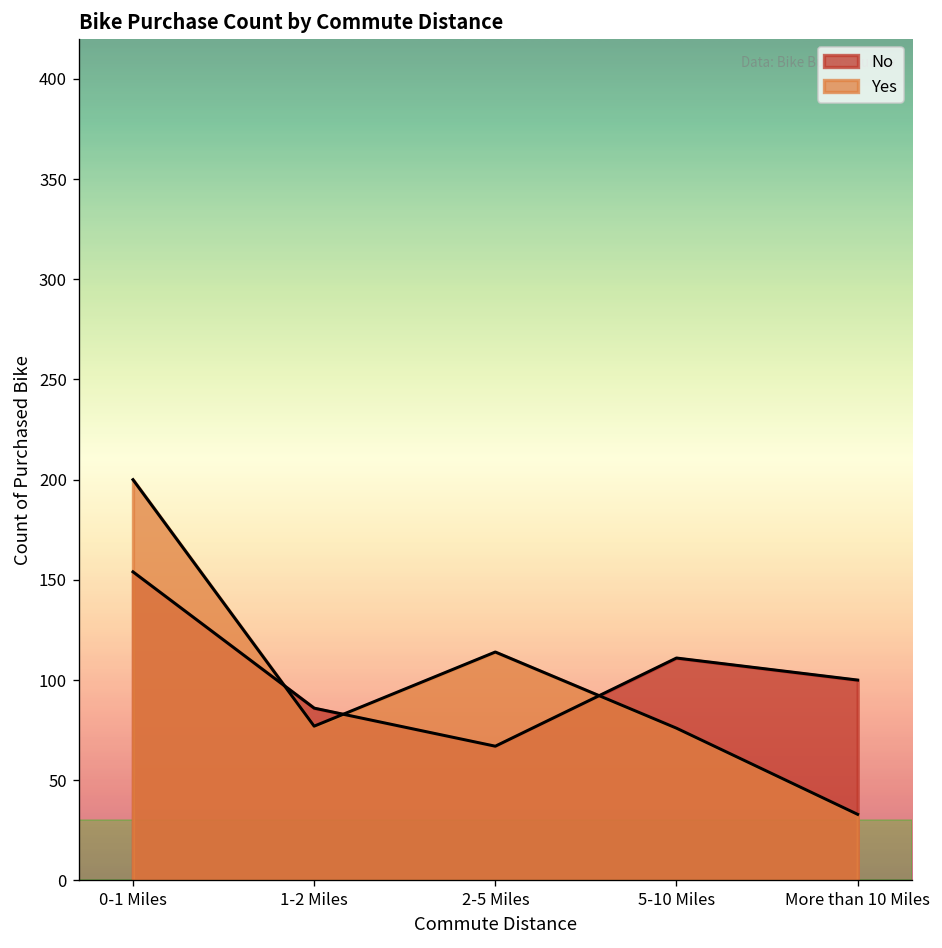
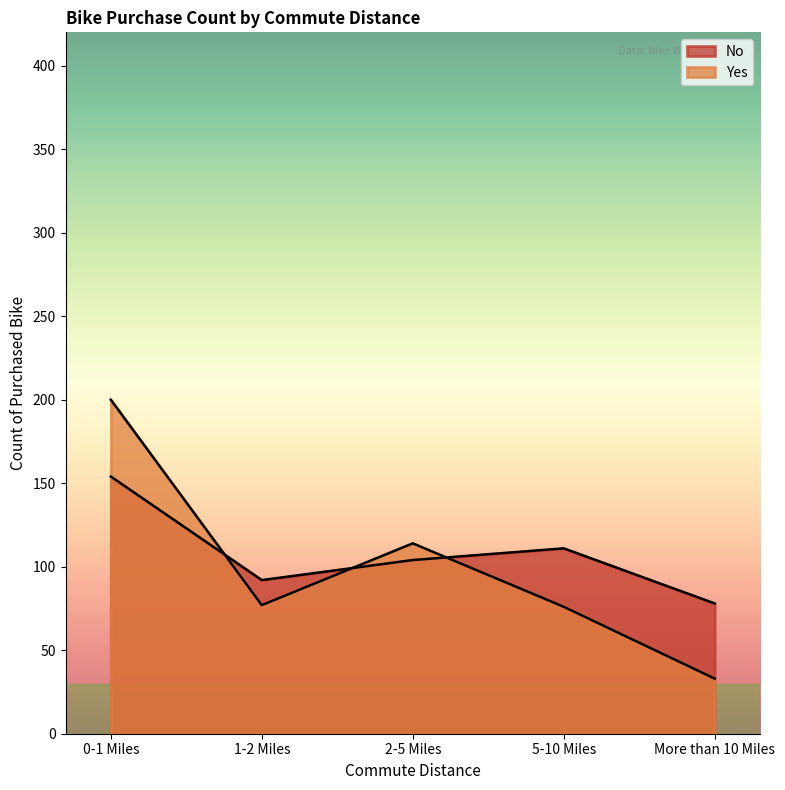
  {
    "No": {
      "0-1 Miles": 154,
-     "1-2 Miles": 86,
-     "2-5 Miles": 67,
+     "1-2 Miles": 92,
+     "2-5 Miles": 104,
      "5-10 Miles": 111,
-     "More than 10 Miles": 100
+     "More than 10 Miles": 78
    },
    "Yes": {
      "0-1 Miles": 200,
      "1-2 Miles": 77,
      "2-5 Miles": 114,
      "5-10 Miles": 76,
      "More than 10 Miles": 33
    }
  }
